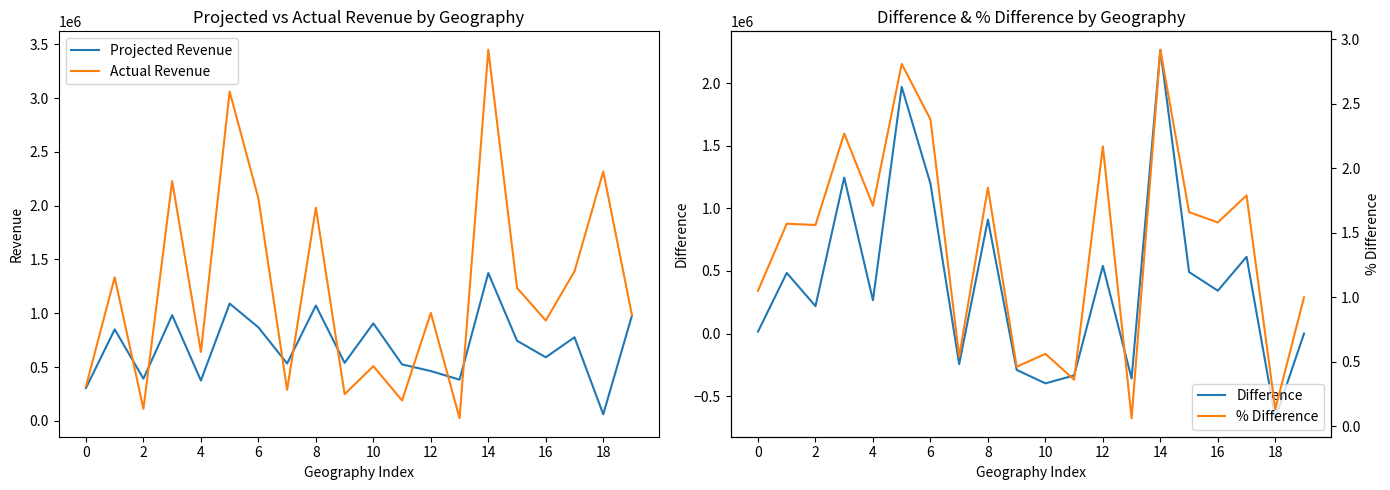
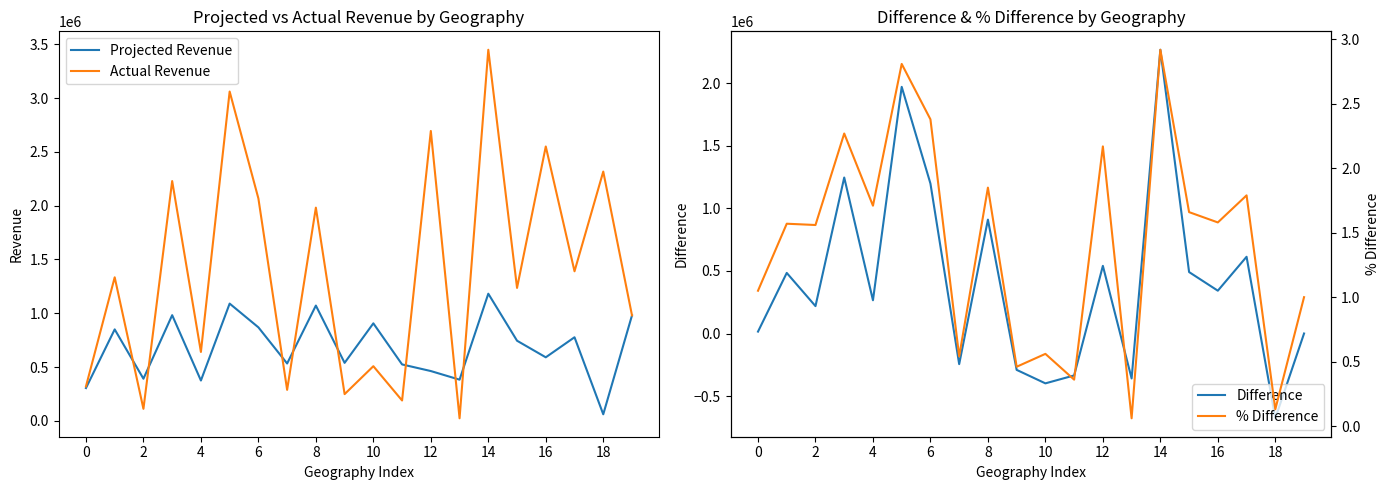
  {
    "Projected vs Actual Revenue by Geography": {
      "Projected Revenue": {
        "2": 390000,
        "4": 370000,
        "6": 870000,
        "8": 1070000,
        "10": 910000,
        "12": 460000,
-       "14": 1370000,
+       "14": 1180000,
        "16": 590000,
        "18": 60000
      },
      "Actual Revenue": {
        "2": 110000,
        "4": 640000,
        "6": 2070000,
        "8": 1980000,
        "10": 510000,
-       "12": 1000000,
+       "12": 2700000,
        "14": 3450000,
-       "16": 930000,
+       "16": 2550000,
        "18": 2320000
      }
    }
  }
